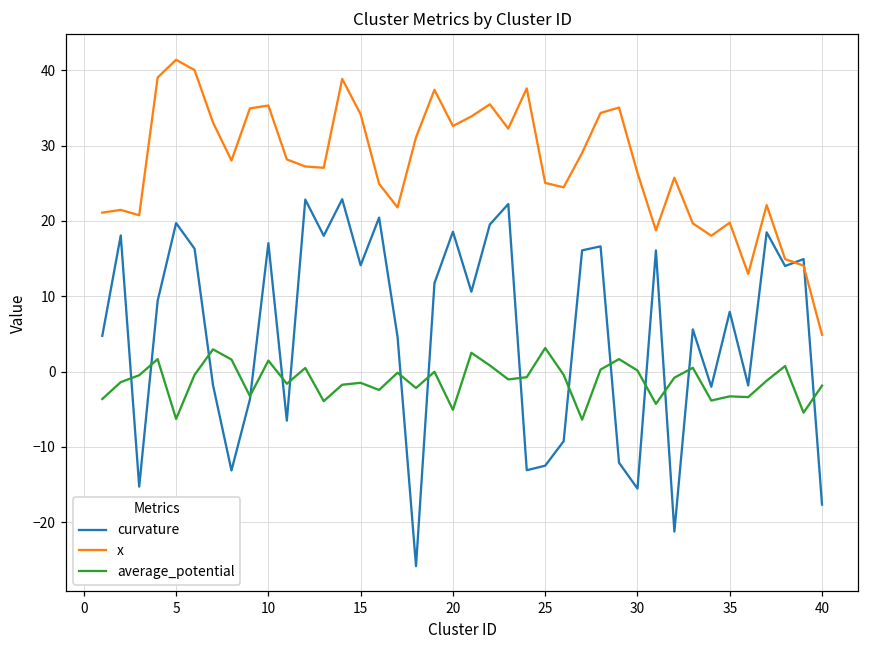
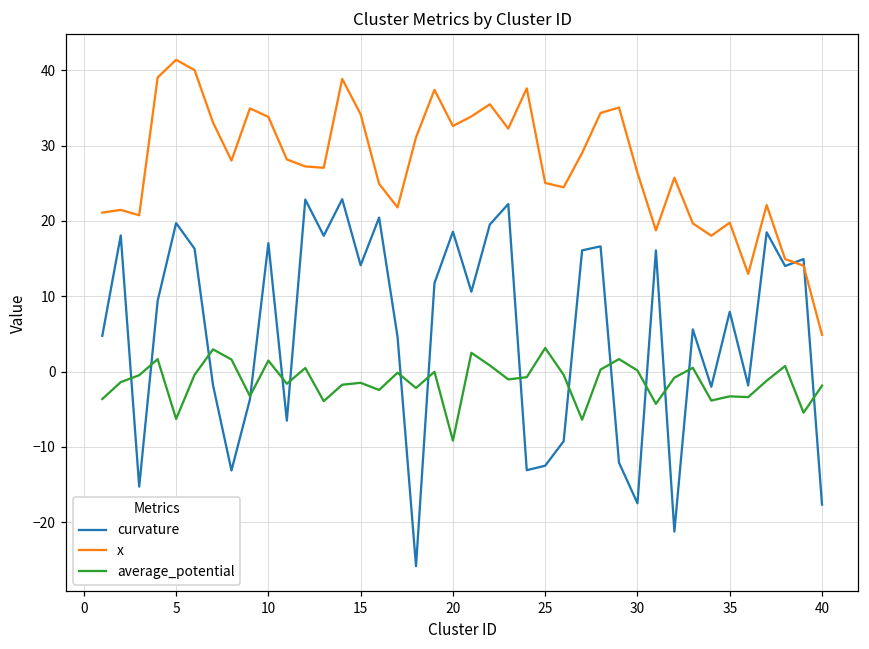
  {
    "curvature": {
      "5": 20,
      "10": 17,
      "15": 14,
      "20": 19,
      "25": -13,
-     "30": -16,
+     "30": -17,
      "35": 8,
      "40": -18
    },
    "x": {
      "5": 41,
-     "10": 35,
+     "10": 34,
      "15": 34,
      "20": 33,
      "25": 25,
      "30": 26,
      "35": 20,
      "40": 5
    },
    "average_potential": {
      "5": -6,
      "10": 1,
      "15": -1,
-     "20": -5,
+     "20": -9,
      "25": 3,
      "30": 0,
      "35": -3,
      "40": -2
    }
  }
